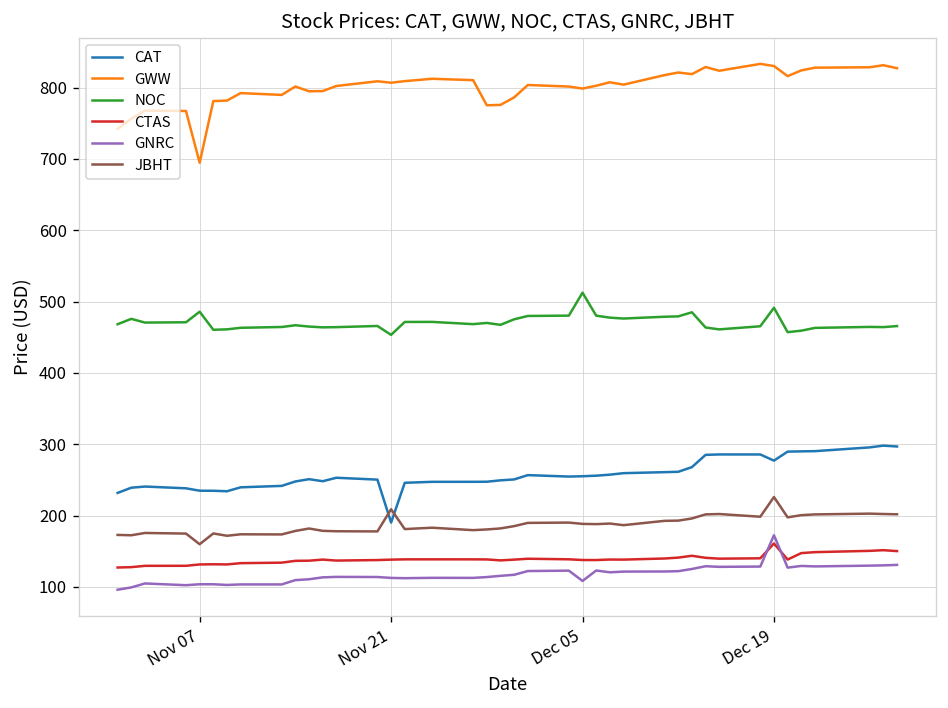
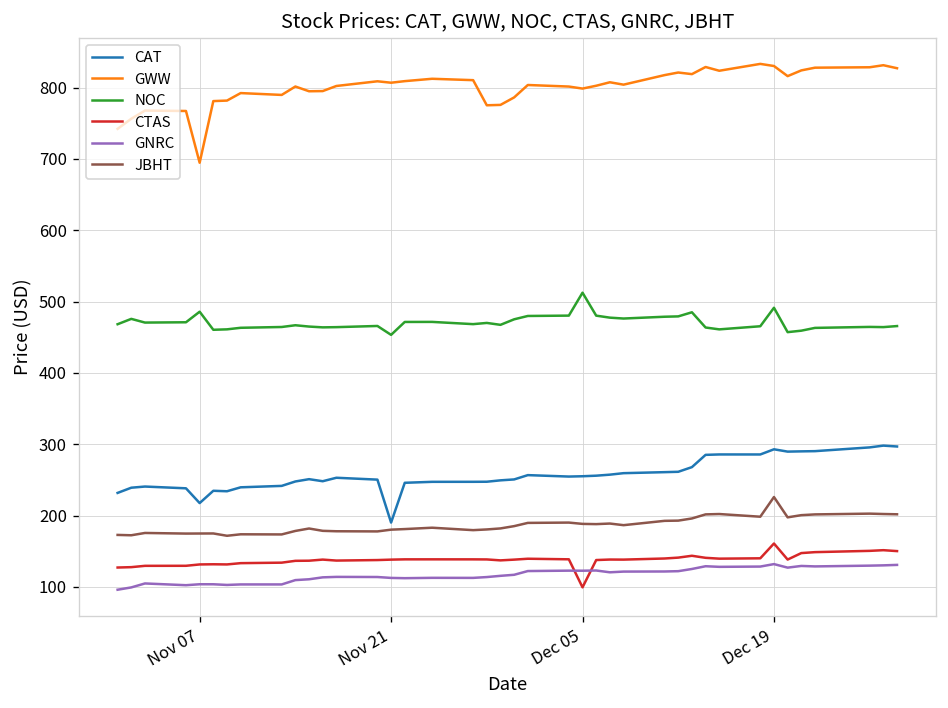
  {
    "CAT": {
-     "Nov 07": 230,
+     "Nov 07": 220,
      "Nov 21": 190,
      "Dec 05": 260,
-     "Dec 19": 280
+     "Dec 19": 290
    },
    "GWW": {
      "Nov 07": 690,
      "Nov 21": 810,
      "Dec 05": 800,
      "Dec 19": 830
    },
    "NOC": {
      "Nov 07": 490,
      "Nov 21": 450,
      "Dec 05": 510,
      "Dec 19": 490
    },
    "CTAS": {
      "Nov 07": 130,
      "Nov 21": 140,
-     "Dec 05": 140,
+     "Dec 05": 100,
      "Dec 19": 160
    },
    "GNRC": {
      "Nov 07": 100,
      "Nov 21": 110,
-     "Dec 05": 110,
-     "Dec 19": 170
+     "Dec 05": 120,
+     "Dec 19": 130
    },
    "JBHT": {
-     "Nov 07": 160,
-     "Nov 21": 210,
+     "Nov 07": 170,
+     "Nov 21": 180,
      "Dec 05": 190,
      "Dec 19": 230
    }
  }
